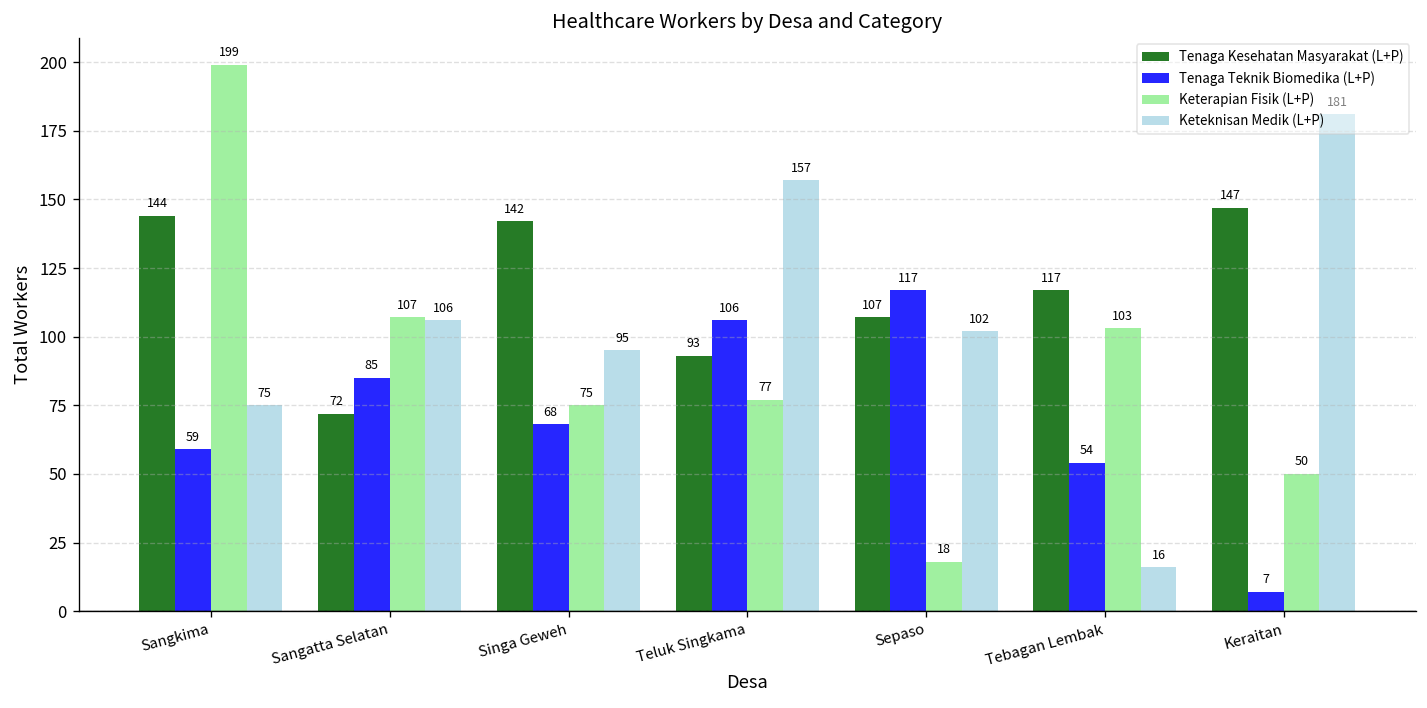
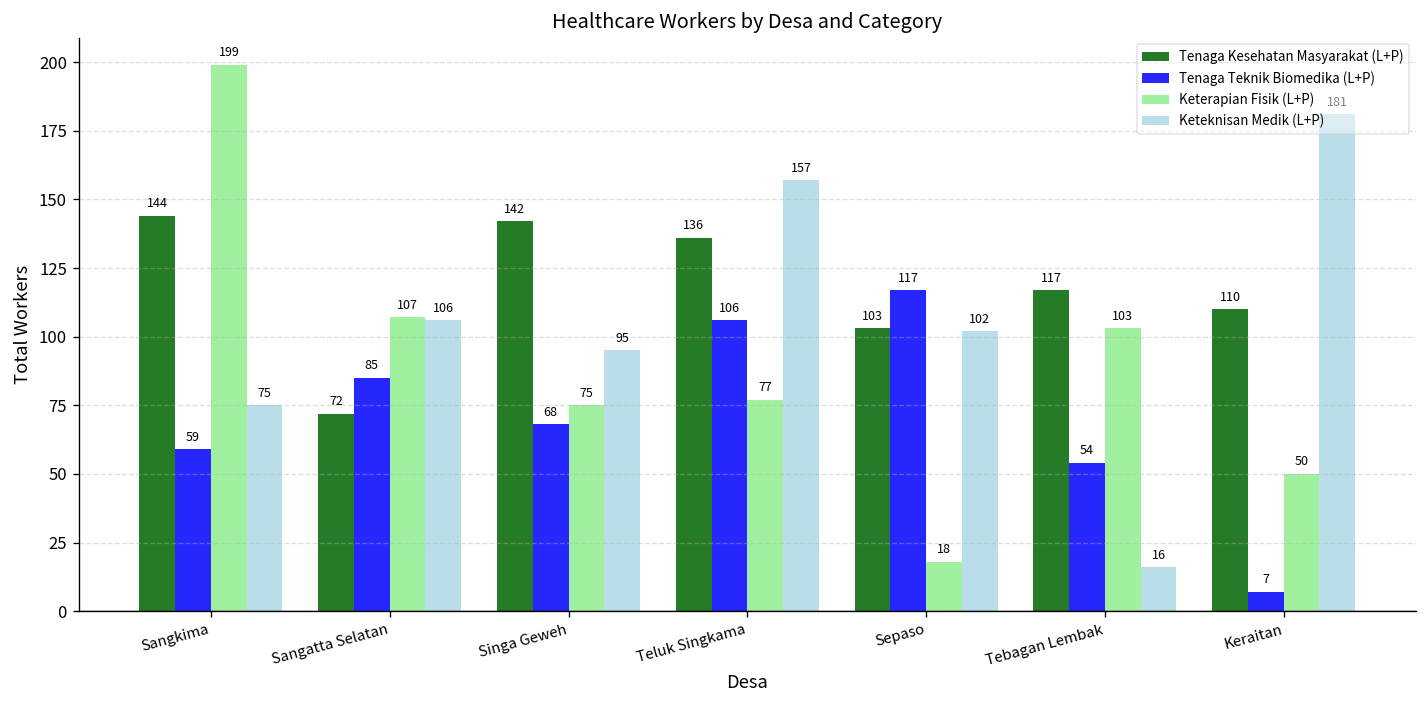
  {
    "Tenaga Kesehatan Masyarakat (L+P)": {
      "Sangkima": 144,
      "Sangatta Selatan": 72,
      "Singa Geweh": 142,
-     "Teluk Singkama": 93,
-     "Sepaso": 107,
+     "Teluk Singkama": 136,
+     "Sepaso": 103,
      "Tebagan Lembak": 117,
-     "Keraitan": 147
+     "Keraitan": 110
    },
    "Tenaga Teknik Biomedika (L+P)": {
      "Sangkima": 59,
      "Sangatta Selatan": 85,
      "Singa Geweh": 68,
      "Teluk Singkama": 106,
      "Sepaso": 117,
      "Tebagan Lembak": 54,
      "Keraitan": 7
    },
    "Keterapian Fisik (L+P)": {
      "Sangkima": 199,
      "Sangatta Selatan": 107,
      "Singa Geweh": 75,
      "Teluk Singkama": 77,
      "Sepaso": 18,
      "Tebagan Lembak": 103,
      "Keraitan": 50
    },
    "Keteknisan Medik (L+P)": {
      "Sangkima": 75,
      "Sangatta Selatan": 106,
      "Singa Geweh": 95,
      "Teluk Singkama": 157,
      "Sepaso": 102,
      "Tebagan Lembak": 16
    }
  }
